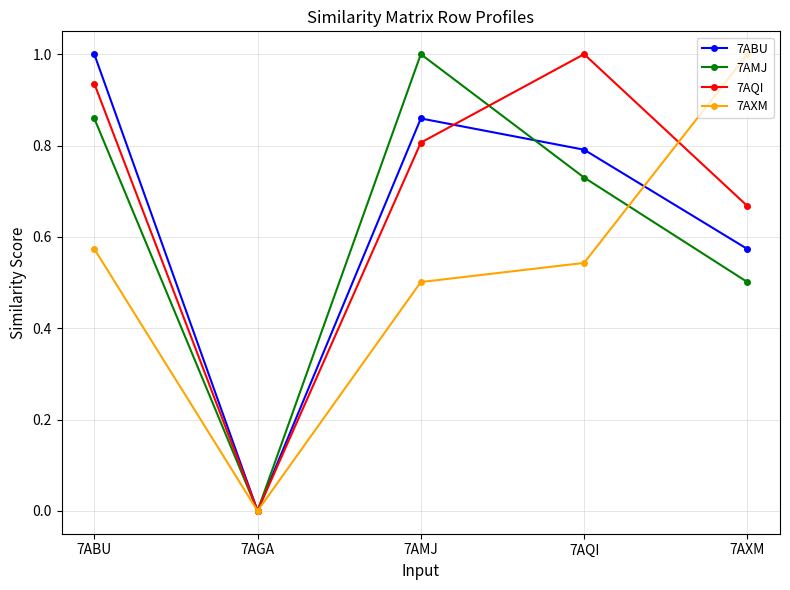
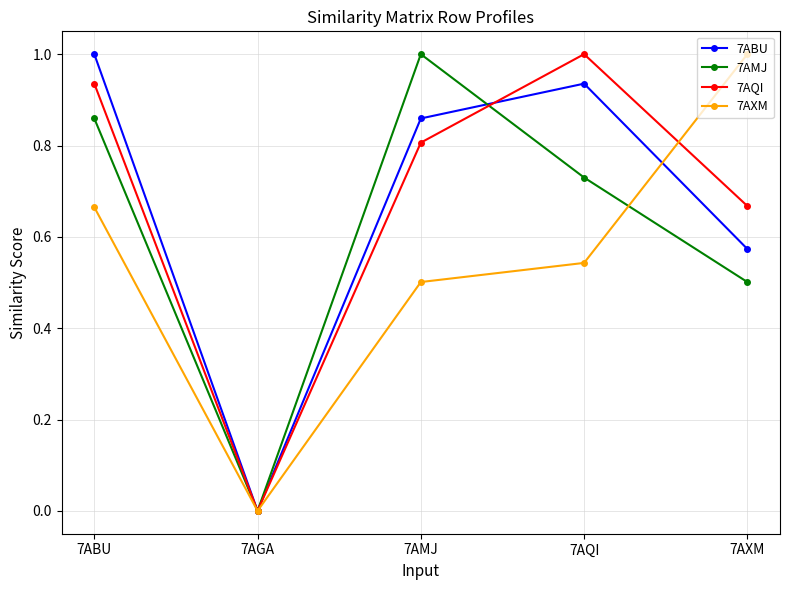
  {
    "7ABU": {
      "7ABU": 1.00,
      "7AMJ": 0.86,
-     "7AQI": 0.79,
+     "7AQI": 0.94,
      "7AXM": 0.57
    },
    "7AMJ": {
      "7ABU": 0.86,
      "7AMJ": 1.00,
      "7AQI": 0.73,
      "7AXM": 0.50
    },
    "7AQI": {
      "7ABU": 0.94,
      "7AMJ": 0.81,
      "7AQI": 1.00,
      "7AXM": 0.67
    },
    "7AXM": {
-     "7ABU": 0.57,
+     "7ABU": 0.66,
      "7AMJ": 0.50,
      "7AQI": 0.54
    }
  }
